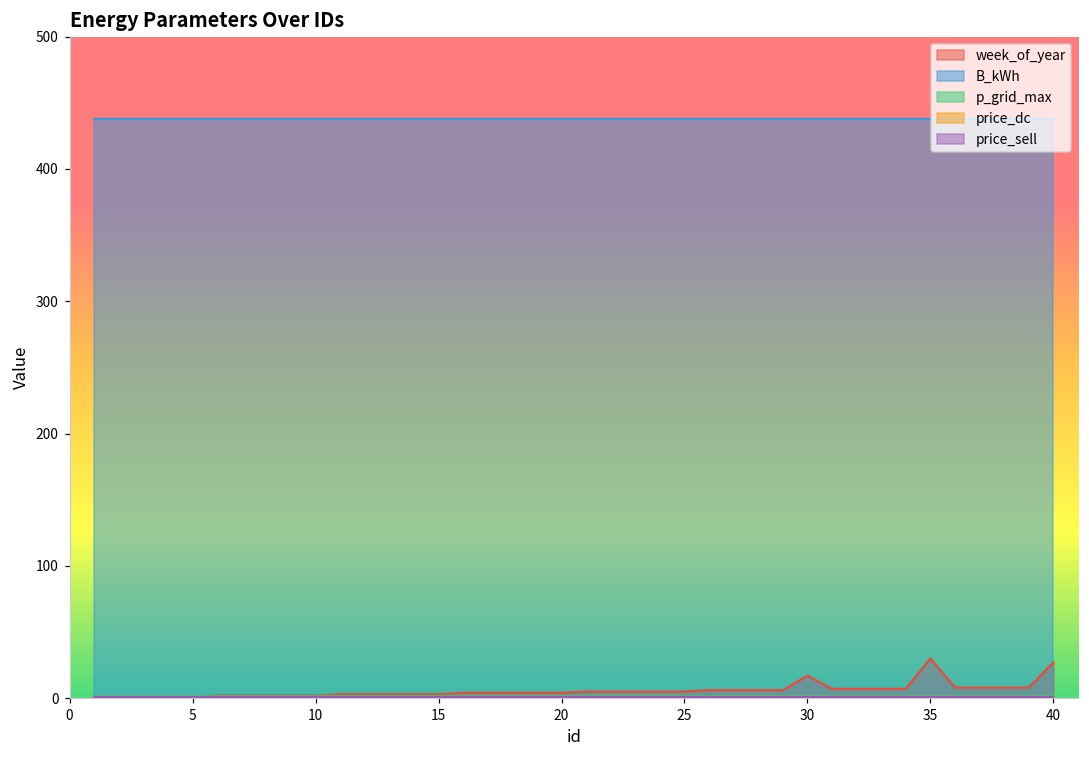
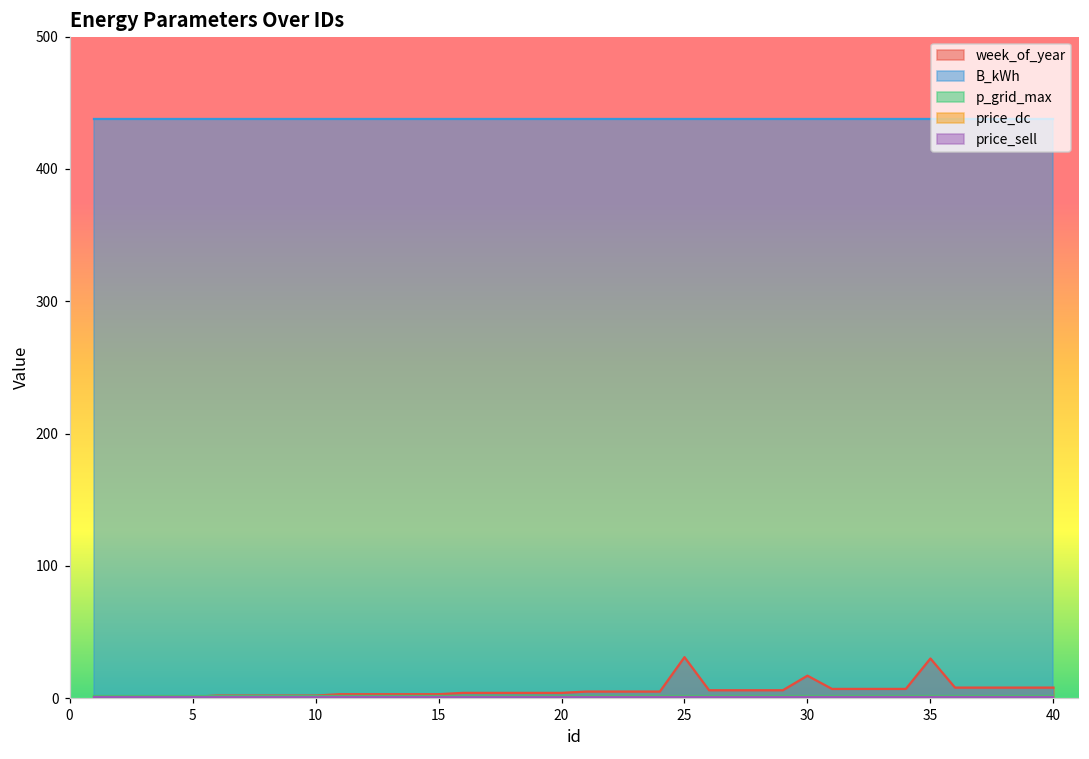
  {
    "week_of_year": {
      "20": 4,
-     "25": 5,
+     "25": 31,
      "30": 17,
      "35": 30,
-     "40": 27
+     "40": 8
    },
    "B_kWh": {
      "5": 438,
      "10": 438,
      "15": 438,
      "20": 438,
      "25": 438,
      "30": 438,
      "35": 438
    }
  }
